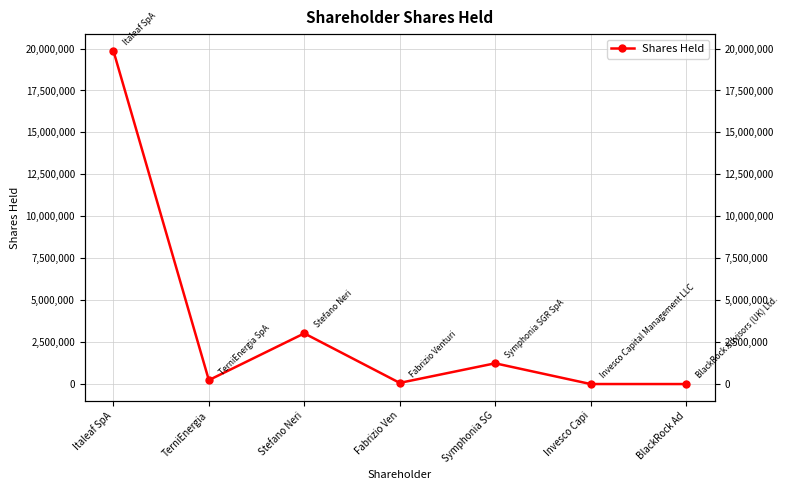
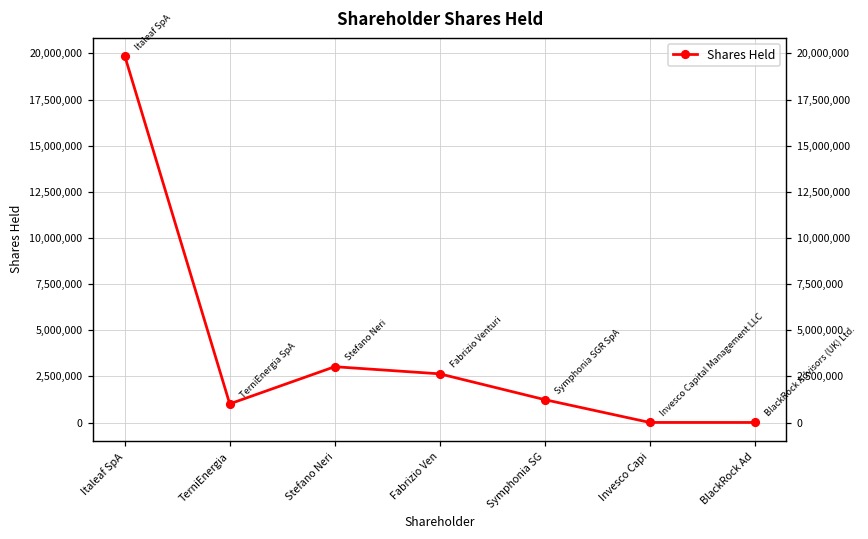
  {
    "Italeaf SpA": "19,900,000",
-   "TerniEnergia": "200,000",
+   "TerniEnergia": "1,000,000",
    "Stefano Neri": "3,000,000",
-   "Fabrizio Ven": "100,000",
+   "Fabrizio Ven": "2,600,000",
    "Symphonia SG": "1,200,000",
    "Invesco Capi": "0",
    "BlackRock Ad": "0"
  }
